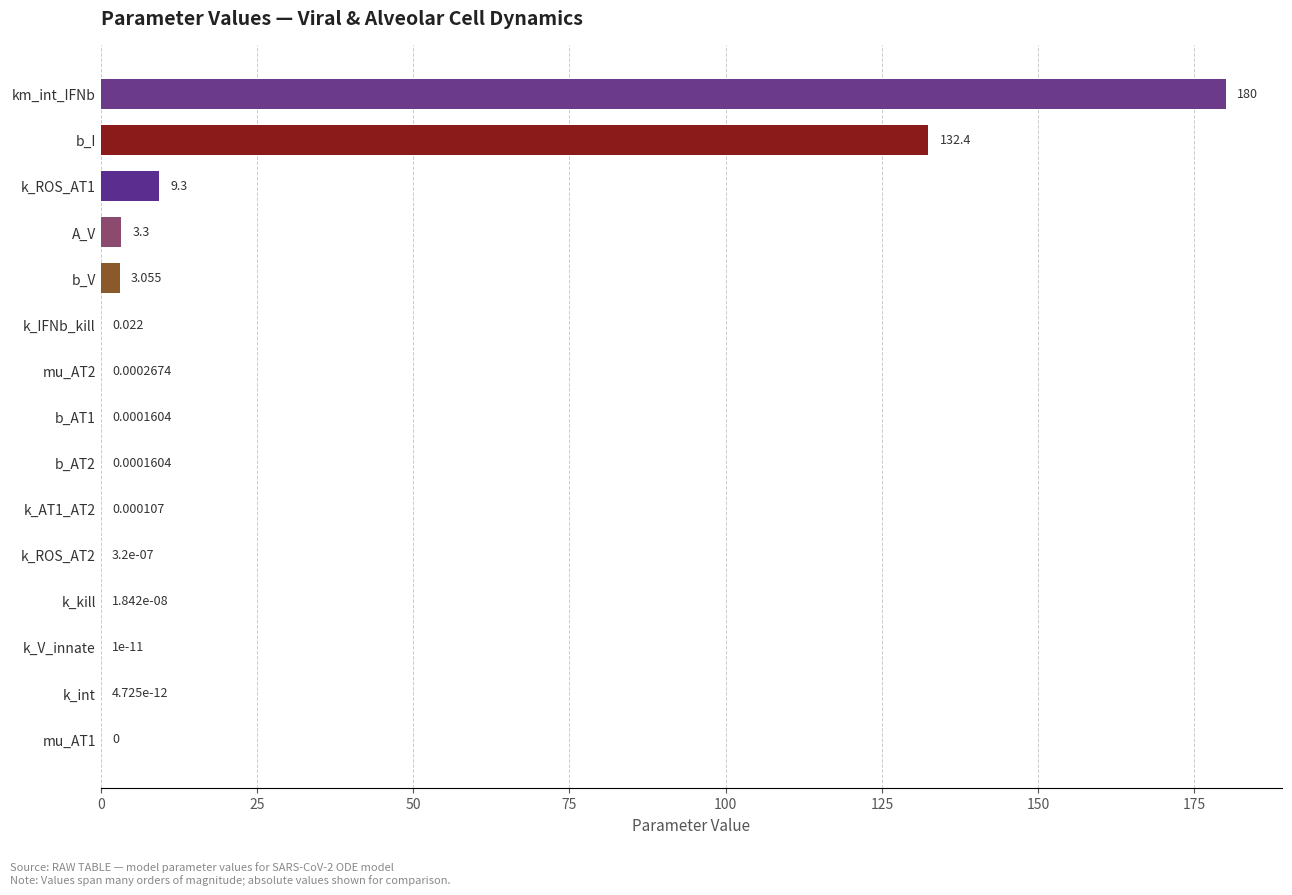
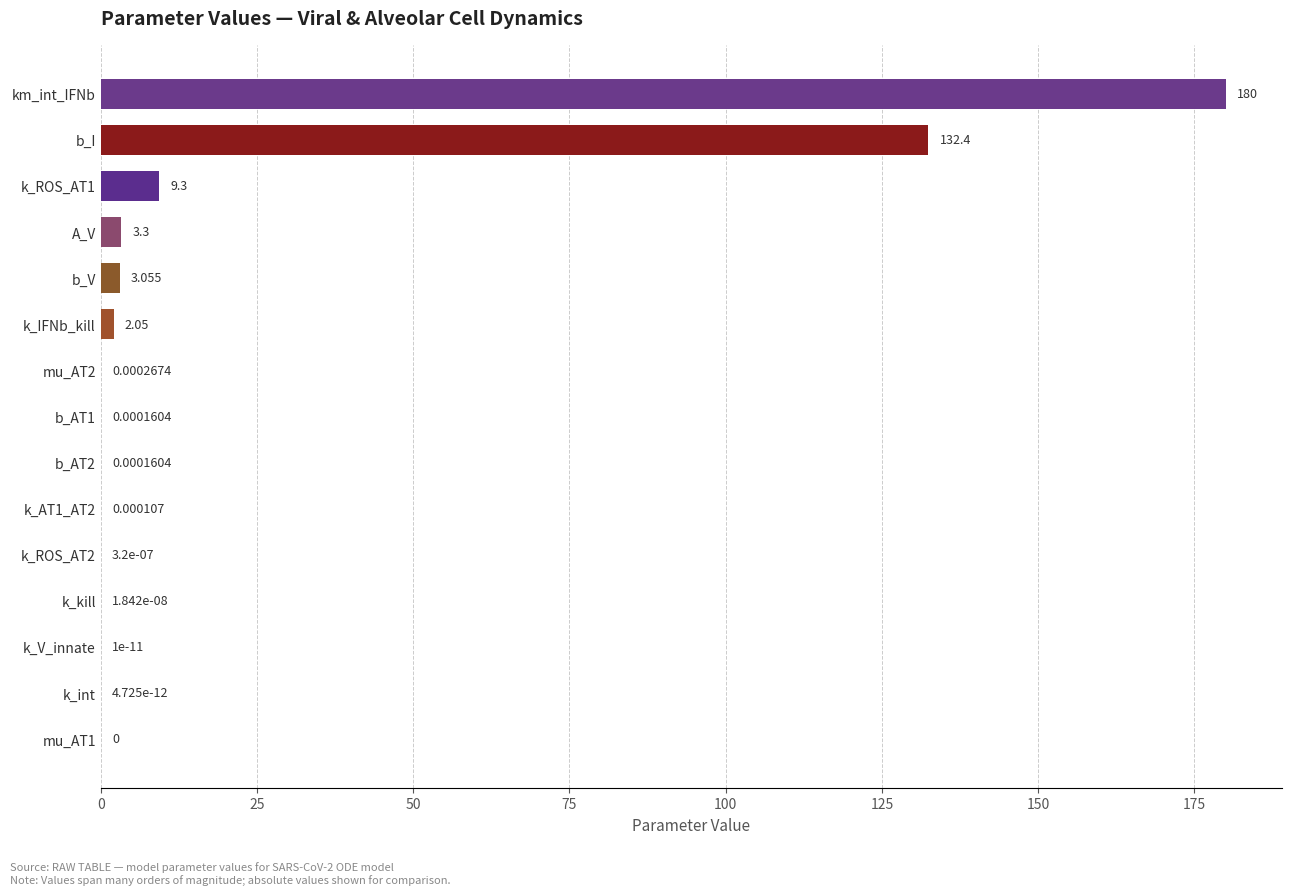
  {
    "km_int_IFNb": "180",
    "b_I": "132.4",
    "k_ROS_AT1": "9.3",
    "A_V": "3.3",
    "b_V": "3.055",
-   "k_IFNb_kill": "0.022",
+   "k_IFNb_kill": "2.05",
    "mu_AT2": "0.0002674",
    "b_AT1": "0.0001604",
    "b_AT2": "0.0001604",
    "k_AT1_AT2": "0.000107",
    "k_ROS_AT2": "3.2e-07",
    "k_kill": "1.842e-08",
    "k_V_innate": "1e-11",
    "k_int": "4.725e-12",
    "mu_AT1": "0"
  }
